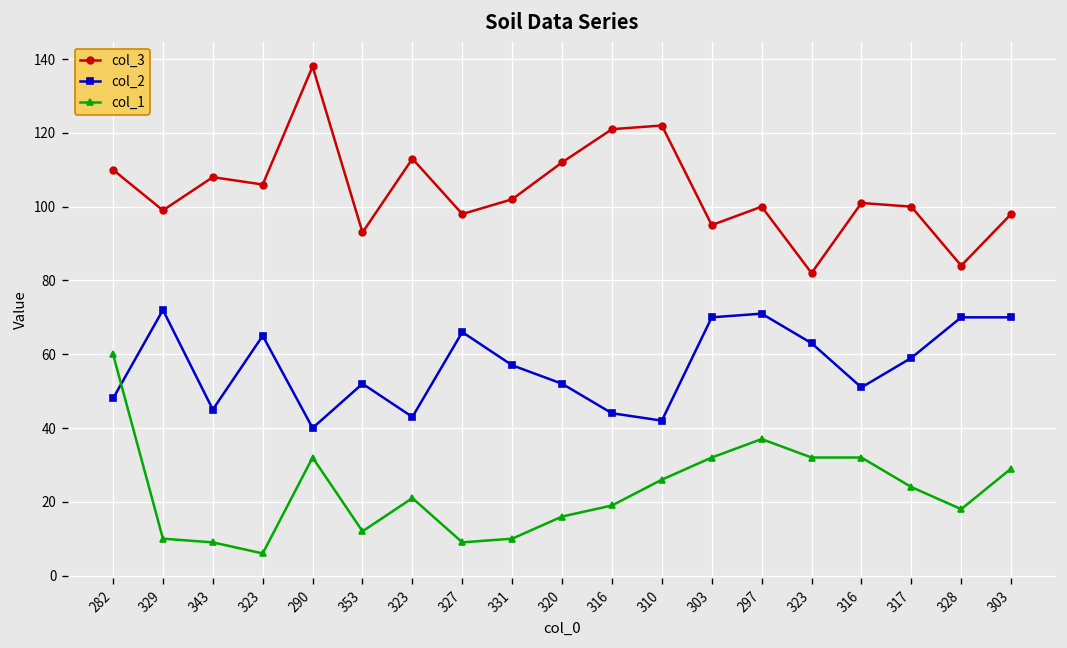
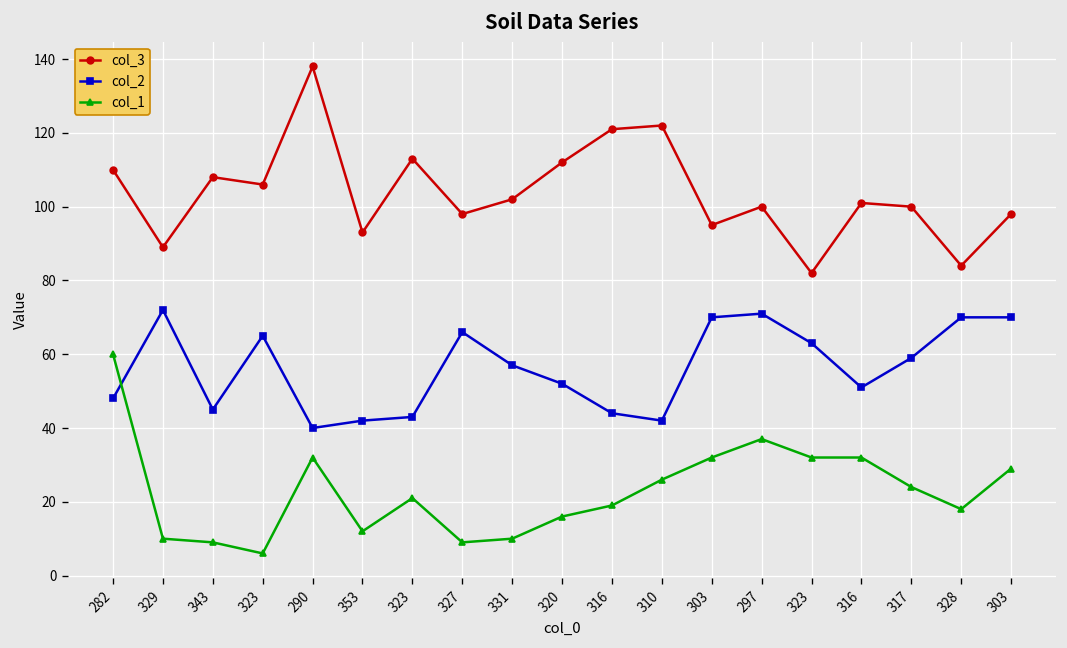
  {
    "col_3": {
      "282": 110,
-     "329": 99,
+     "329": 89,
      "343": 108,
      "290": 138,
      "353": 93,
      "327": 98,
      "331": 102,
      "320": 112,
      "310": 122,
      "297": 100,
      "317": 100,
      "328": 84
    },
    "col_2": {
      "282": 48,
      "329": 72,
      "343": 45,
      "290": 40,
-     "353": 52,
+     "353": 42,
      "327": 66,
      "331": 57,
      "320": 52,
      "310": 42,
      "297": 71,
      "317": 59,
      "328": 70
    },
    "col_1": {
      "282": 60,
      "329": 10,
      "343": 9,
      "290": 32,
      "353": 12,
      "327": 9,
      "331": 10,
      "320": 16,
      "310": 26,
      "297": 37,
      "317": 24,
      "328": 18
    }
  }
